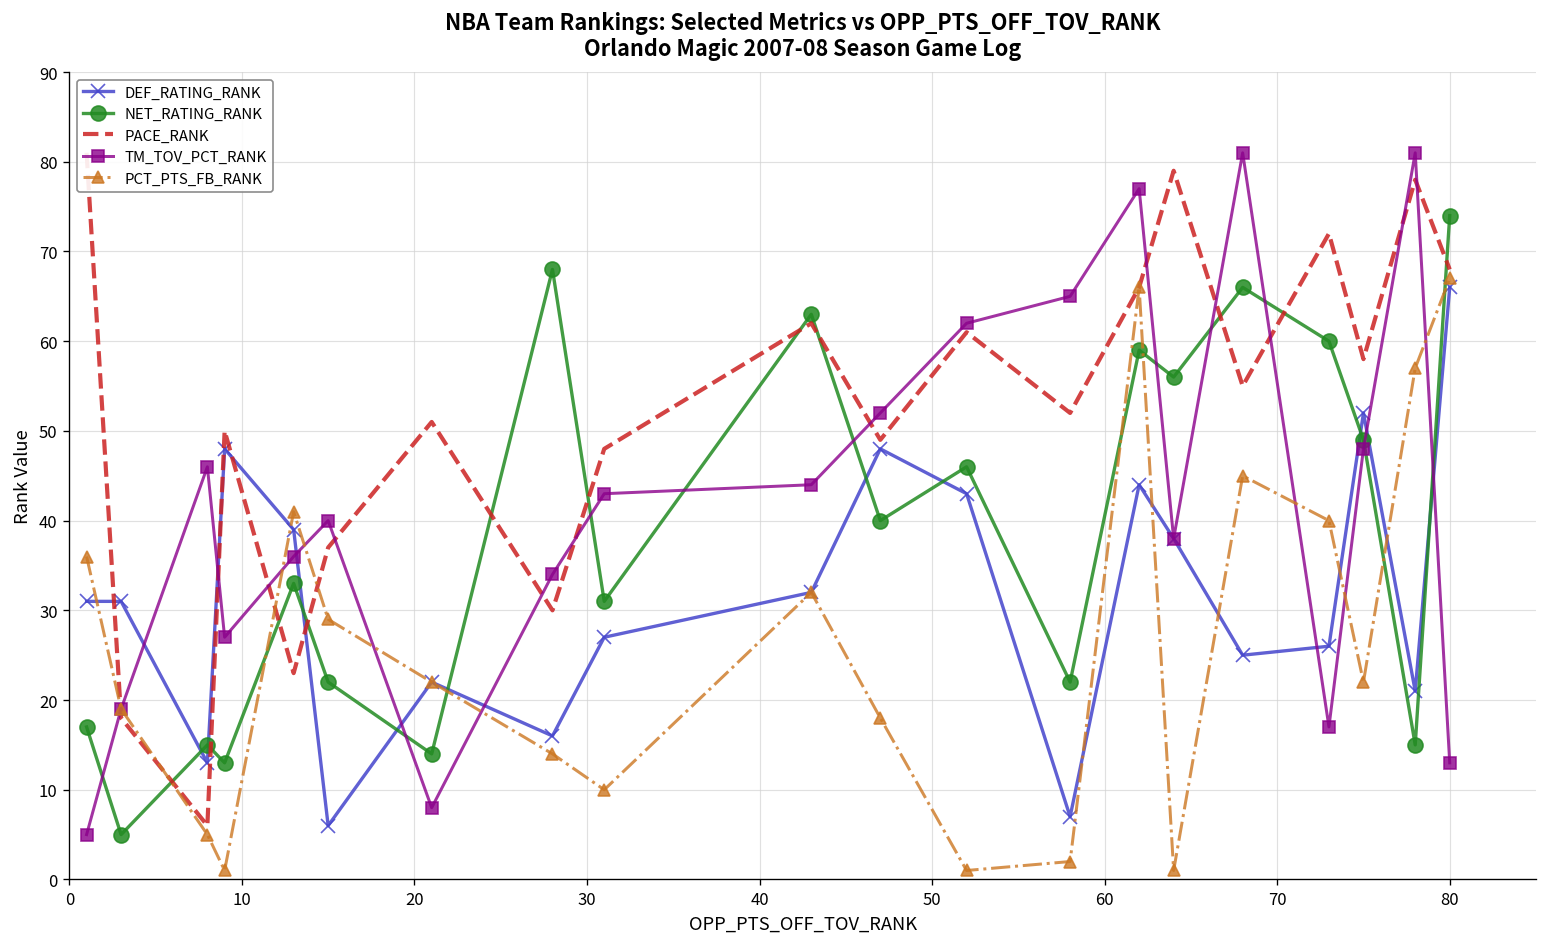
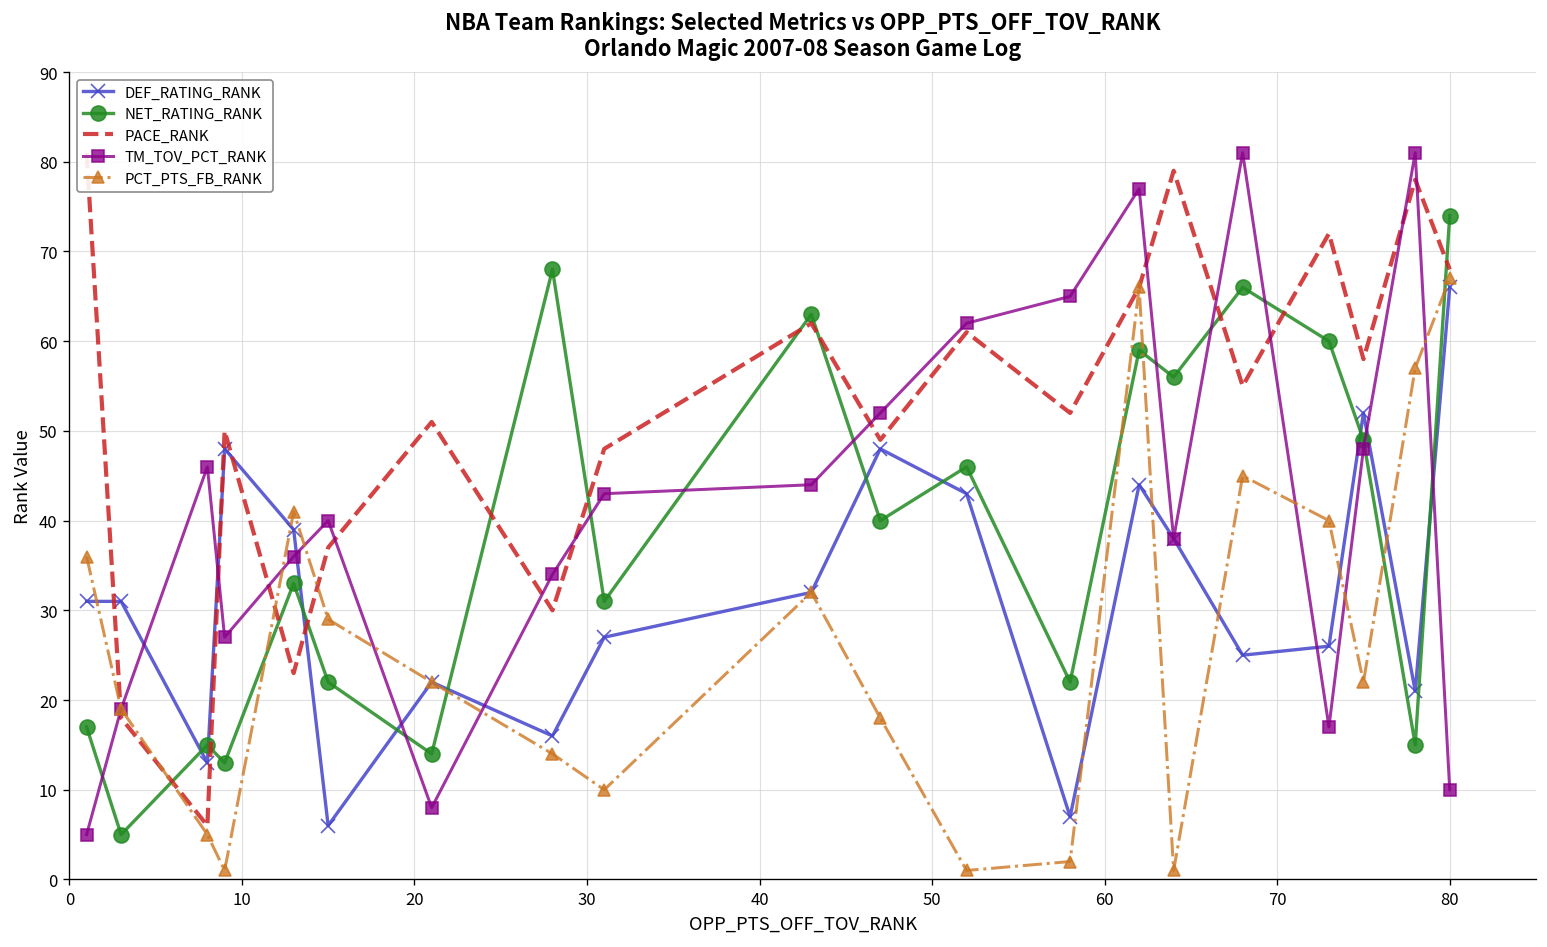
  {
    "DEF_RATING_RANK": {
      "80": 66
    },
    "NET_RATING_RANK": {
      "80": 74
    },
    "PACE_RANK": {
      "80": 68
    },
    "TM_TOV_PCT_RANK": {
-     "80": 13
+     "80": 10
    },
    "PCT_PTS_FB_RANK": {
      "80": 67
    }
  }
